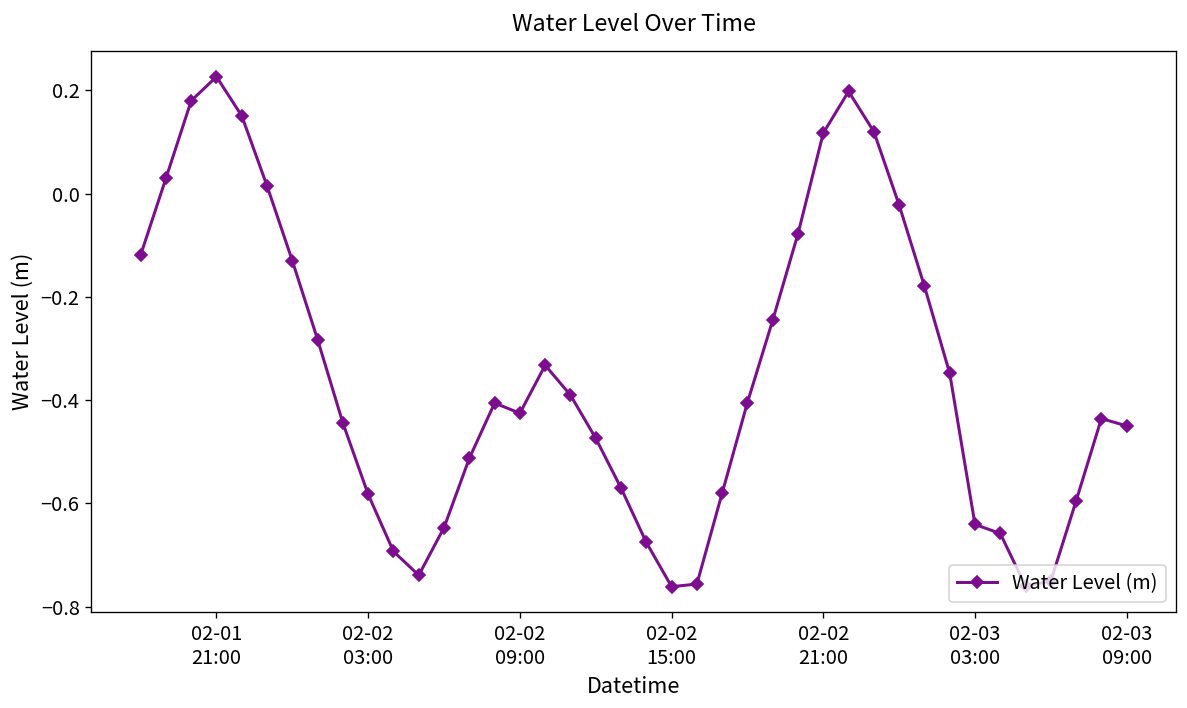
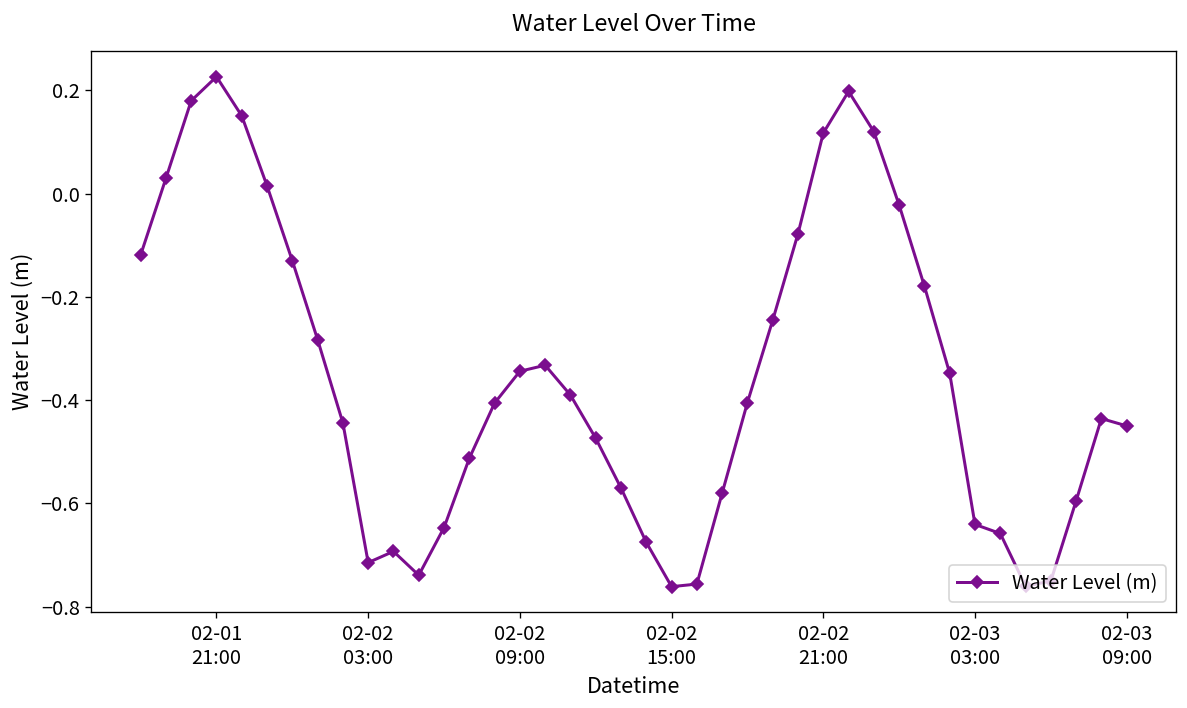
  {
    "02-01 21:00": 0.23,
-   "02-02 03:00": -0.58,
-   "02-02 09:00": -0.43,
+   "02-02 03:00": -0.71,
+   "02-02 09:00": -0.34,
    "02-02 15:00": -0.76,
    "02-02 21:00": 0.12,
    "02-03 03:00": -0.64,
    "02-03 09:00": -0.45
  }
